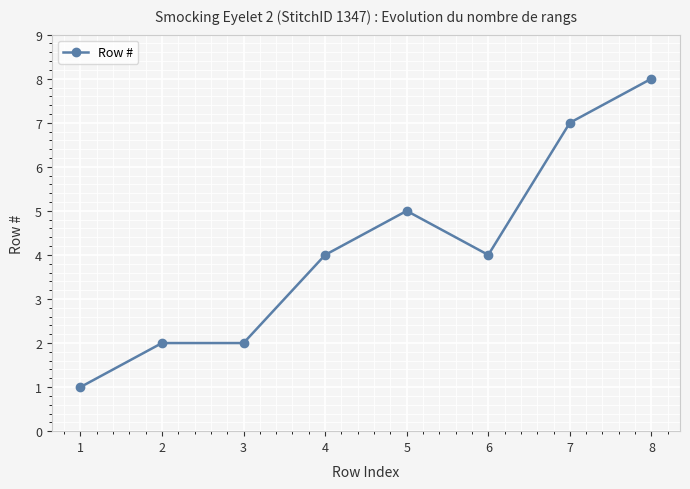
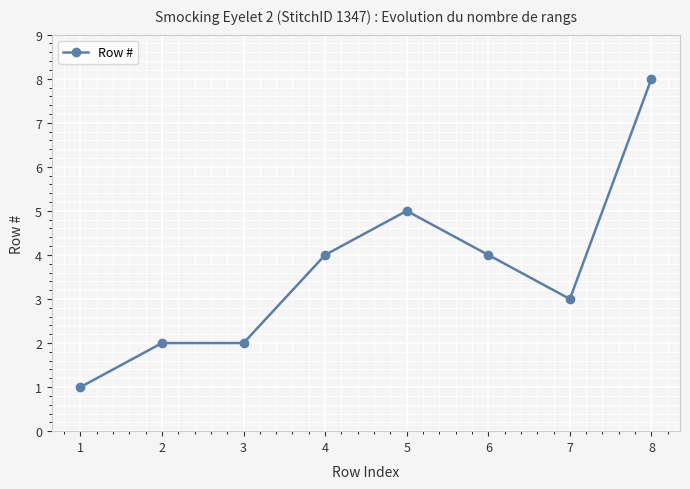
  {
    "1": 1,
    "2": 2,
    "3": 2,
    "4": 4,
    "5": 5,
    "6": 4,
-   "7": 7,
+   "7": 3,
    "8": 8
  }
